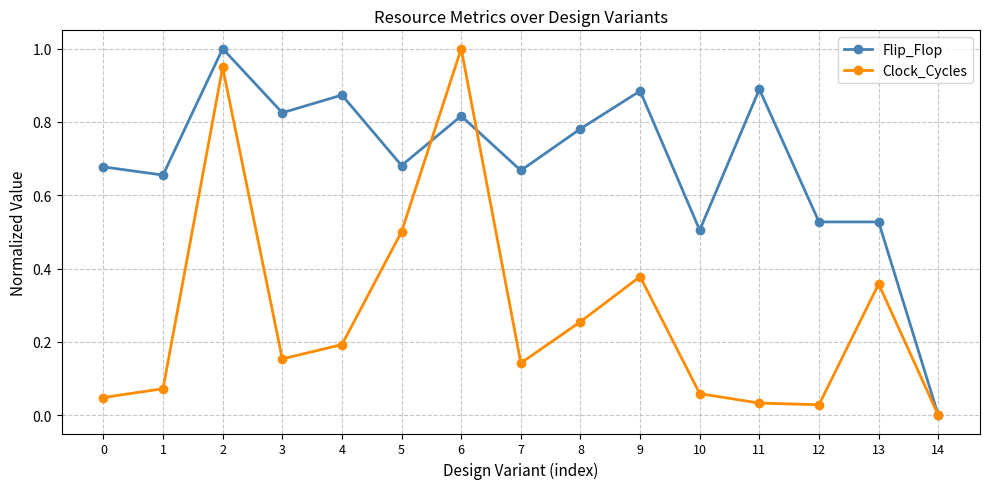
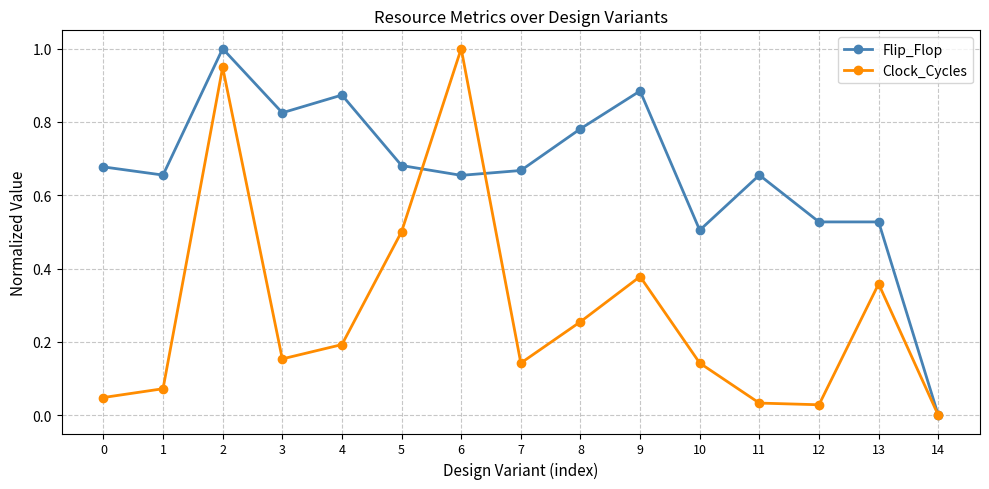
  {
    "Flip_Flop": {
      "0": 0.68,
      "1": 0.66,
      "2": 1.00,
      "3": 0.83,
      "4": 0.87,
      "5": 0.68,
-     "6": 0.82,
+     "6": 0.65,
      "7": 0.67,
      "8": 0.78,
      "9": 0.88,
      "10": 0.50,
-     "11": 0.89,
+     "11": 0.66,
      "12": 0.53,
      "13": 0.53
    },
    "Clock_Cycles": {
      "0": 0.05,
      "1": 0.07,
      "2": 0.95,
      "3": 0.15,
      "4": 0.19,
      "5": 0.50,
      "6": 1.00,
      "7": 0.14,
      "8": 0.25,
      "9": 0.38,
-     "10": 0.06,
+     "10": 0.14,
      "11": 0.03,
      "12": 0.03,
      "13": 0.36
    }
  }
